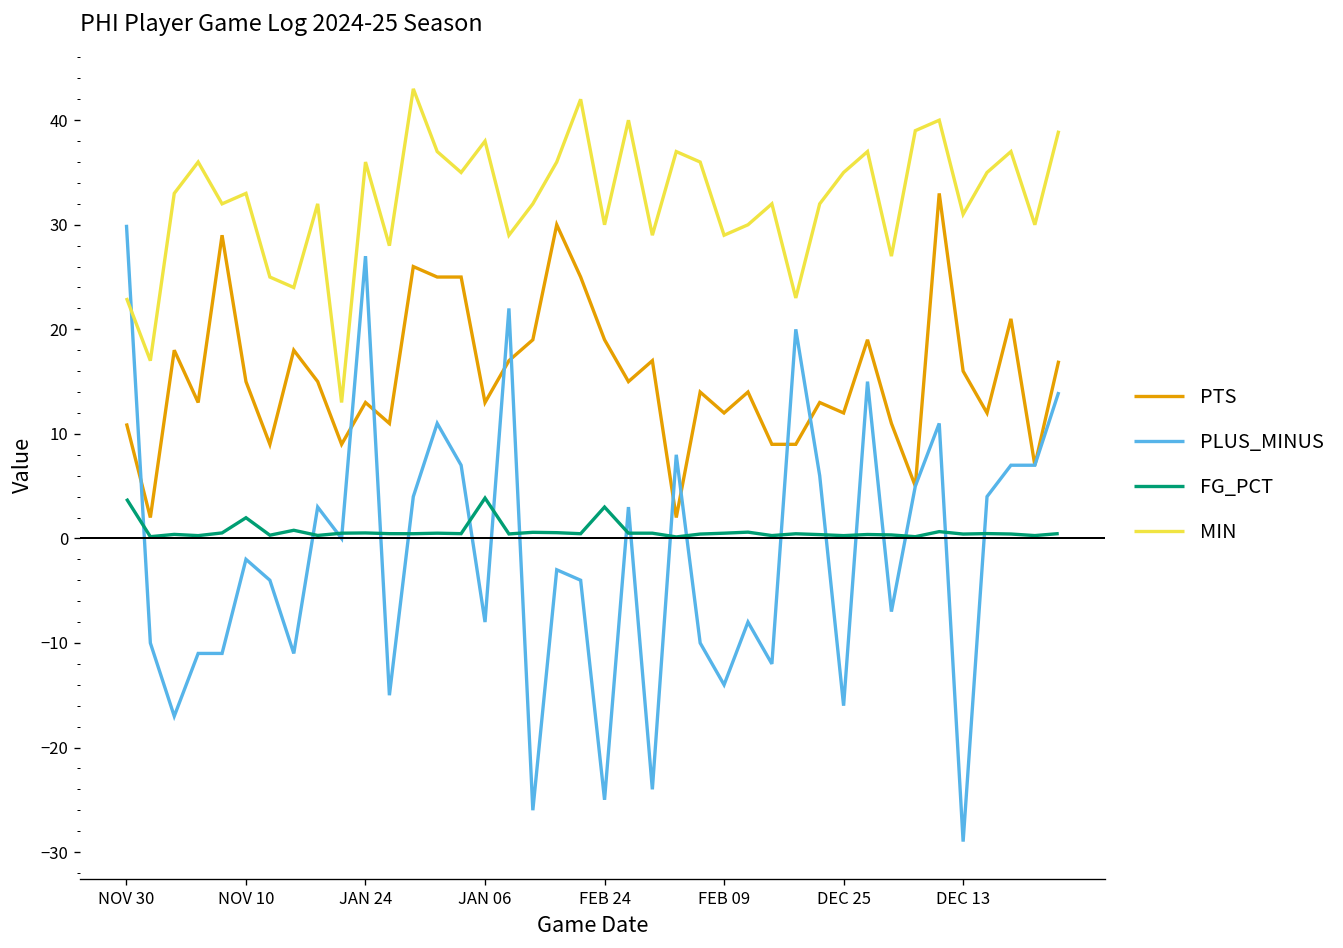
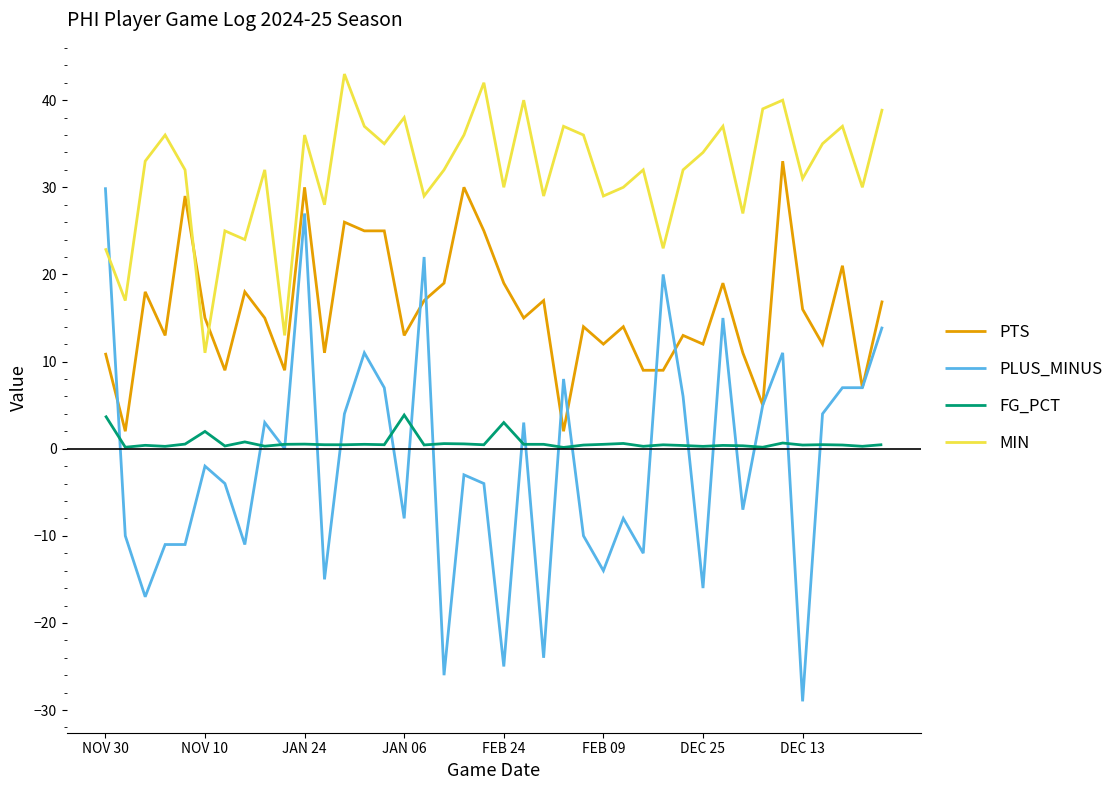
  {
    "PTS": {
      "NOV 30": 11,
      "NOV 10": 15,
-     "JAN 24": 13,
+     "JAN 24": 30,
      "JAN 06": 13,
      "FEB 24": 19,
      "FEB 09": 12,
      "DEC 25": 12,
      "DEC 13": 16
    },
    "PLUS_MINUS": {
      "NOV 30": 30,
      "NOV 10": -2,
      "JAN 24": 27,
      "JAN 06": -8,
      "FEB 24": -25,
      "FEB 09": -14,
      "DEC 25": -16,
      "DEC 13": -29
    },
    "FG_PCT": {
      "NOV 30": 4,
      "NOV 10": 2,
      "JAN 24": 1,
      "JAN 06": 4,
      "FEB 24": 3,
      "FEB 09": 1,
      "DEC 25": 0,
      "DEC 13": 0
    },
    "MIN": {
      "NOV 30": 23,
-     "NOV 10": 33,
+     "NOV 10": 11,
      "JAN 24": 36,
      "JAN 06": 38,
      "FEB 24": 30,
      "FEB 09": 29,
-     "DEC 25": 35,
+     "DEC 25": 34,
      "DEC 13": 31
    }
  }
